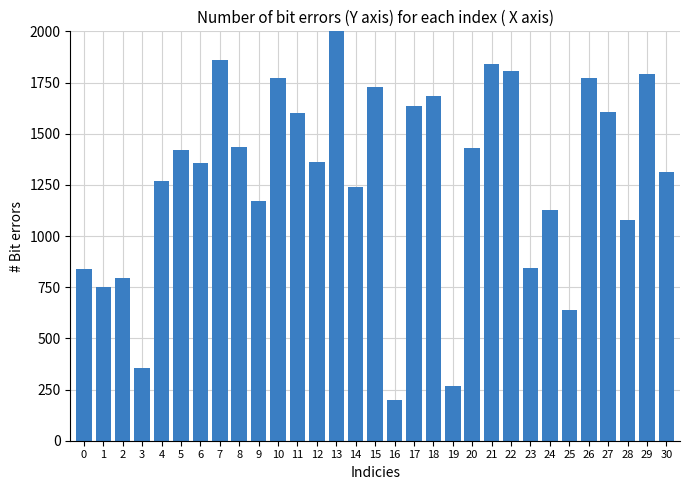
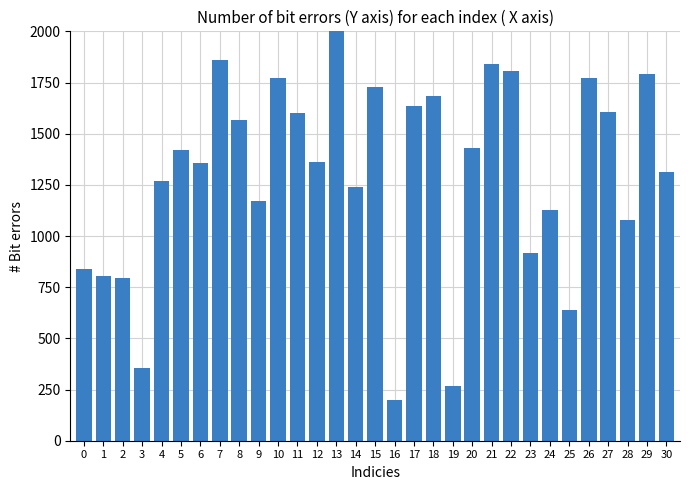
  {
    "0": 840,
-   "1": 750,
+   "1": 810,
    "2": 790,
    "3": 360,
    "4": 1270,
    "5": 1420,
    "6": 1360,
    "7": 1860,
-   "8": 1440,
+   "8": 1570,
    "9": 1170,
    "10": 1770,
    "11": 1600,
    "12": 1360,
    "13": 2000,
    "14": 1240,
    "15": 1730,
    "16": 200,
    "17": 1640,
    "18": 1680,
    "19": 270,
    "20": 1430,
    "21": 1840,
    "22": 1800,
-   "23": 840,
+   "23": 920,
    "24": 1130,
    "25": 640,
    "26": 1770,
    "27": 1610,
    "28": 1080,
    "29": 1790,
    "30": 1310
  }
